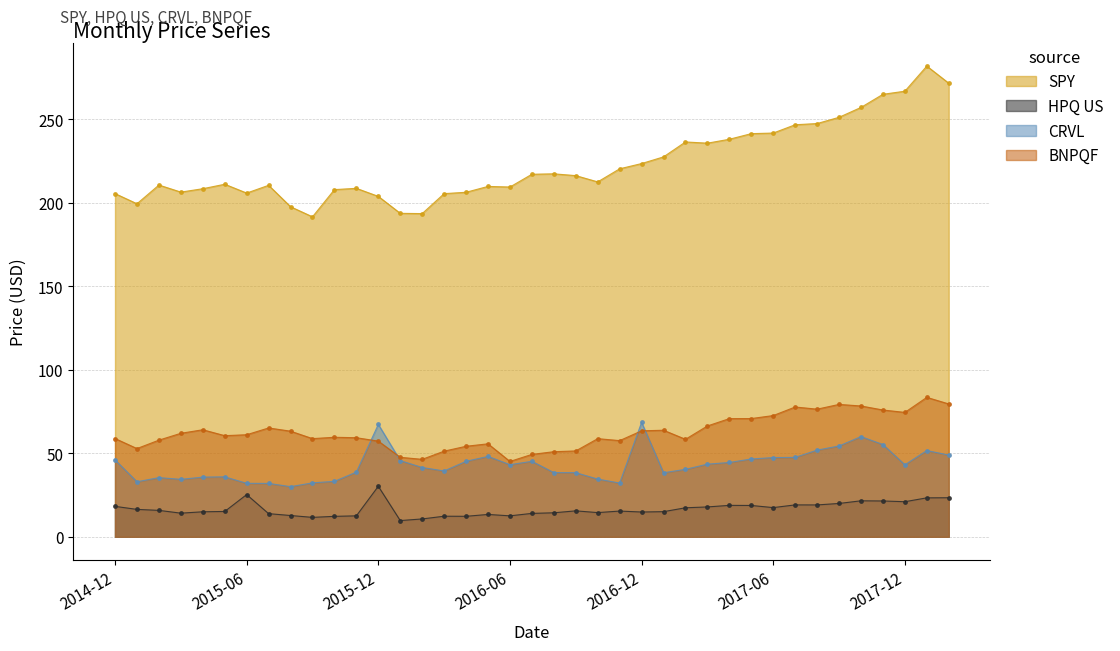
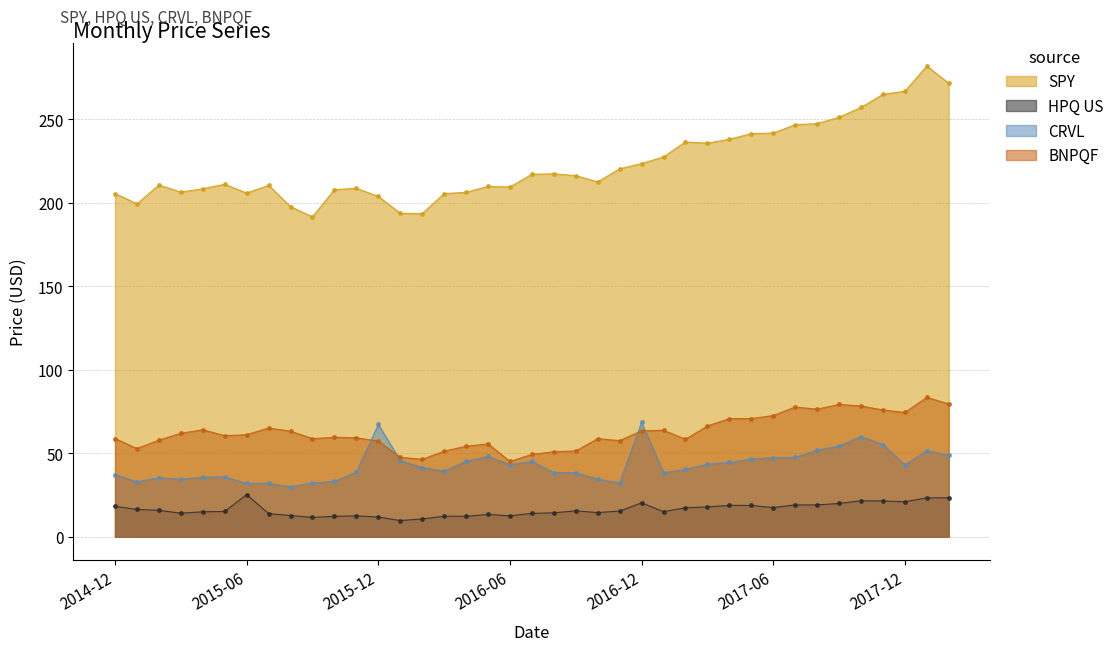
  {
    "HPQ US": {
      "2014-12": 18,
      "2015-06": 25,
-     "2015-12": 30,
+     "2015-12": 12,
      "2016-06": 13,
-     "2016-12": 15,
+     "2016-12": 20,
      "2017-06": 17,
      "2017-12": 21
    },
    "CRVL": {
-     "2014-12": 46,
+     "2014-12": 37,
      "2015-06": 32,
      "2015-12": 67,
      "2016-06": 43,
      "2016-12": 68,
      "2017-06": 47,
      "2017-12": 43
    }
  }
